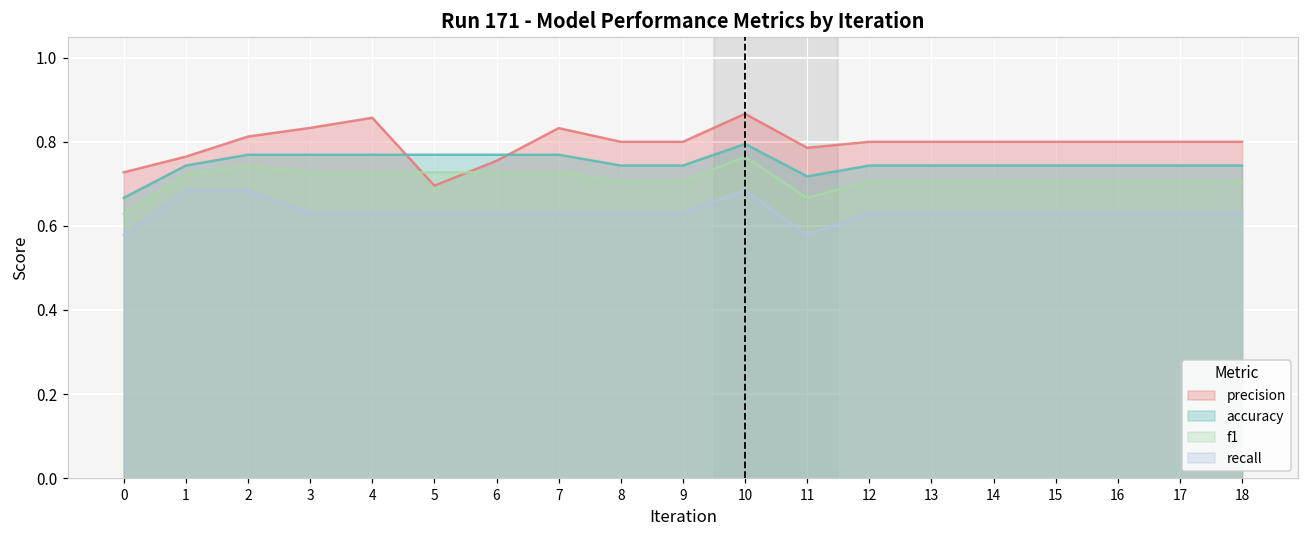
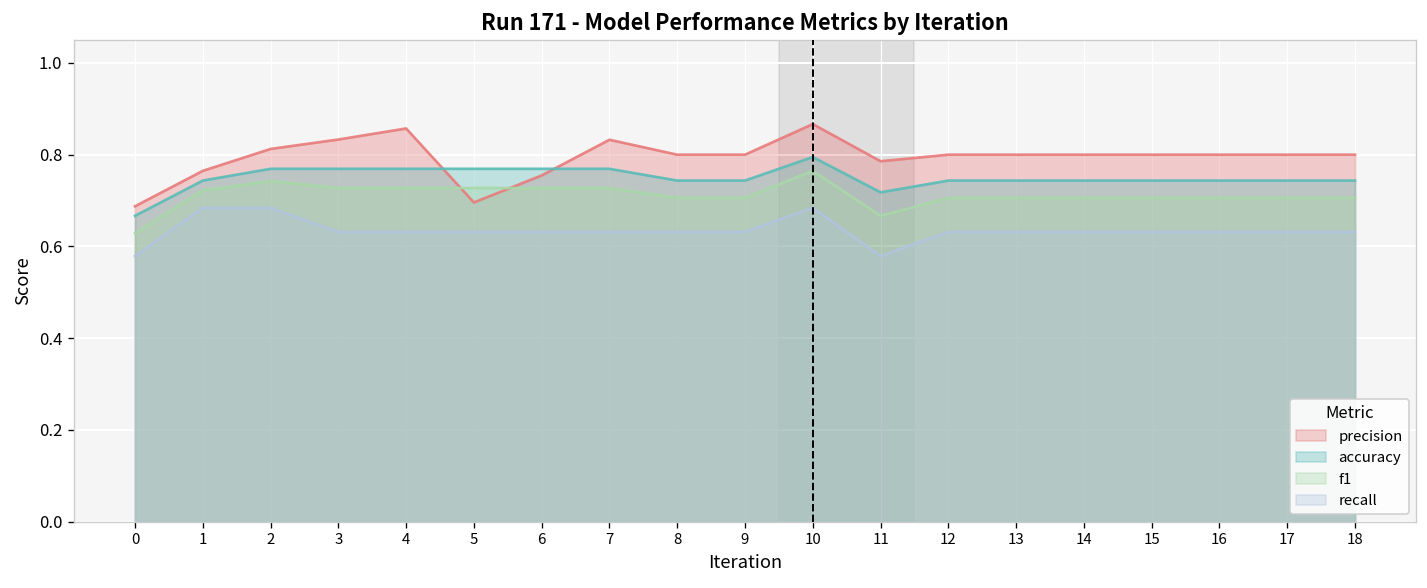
  {
    "precision": {
-     "0": 0.73,
+     "0": 0.69,
      "1": 0.76,
      "2": 0.81,
      "3": 0.83,
      "4": 0.86,
      "5": 0.70,
      "6": 0.75,
      "7": 0.83,
      "8": 0.80,
      "9": 0.80,
      "10": 0.87,
      "11": 0.79,
      "12": 0.80,
      "13": 0.80,
      "14": 0.80,
      "15": 0.80,
      "16": 0.80,
      "17": 0.80,
      "18": 0.80
    }
  }
